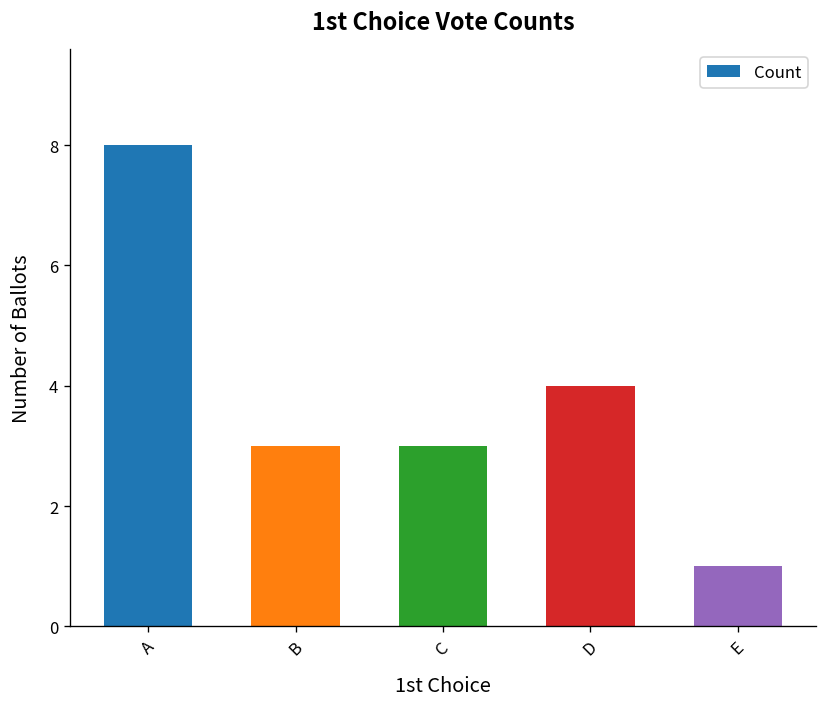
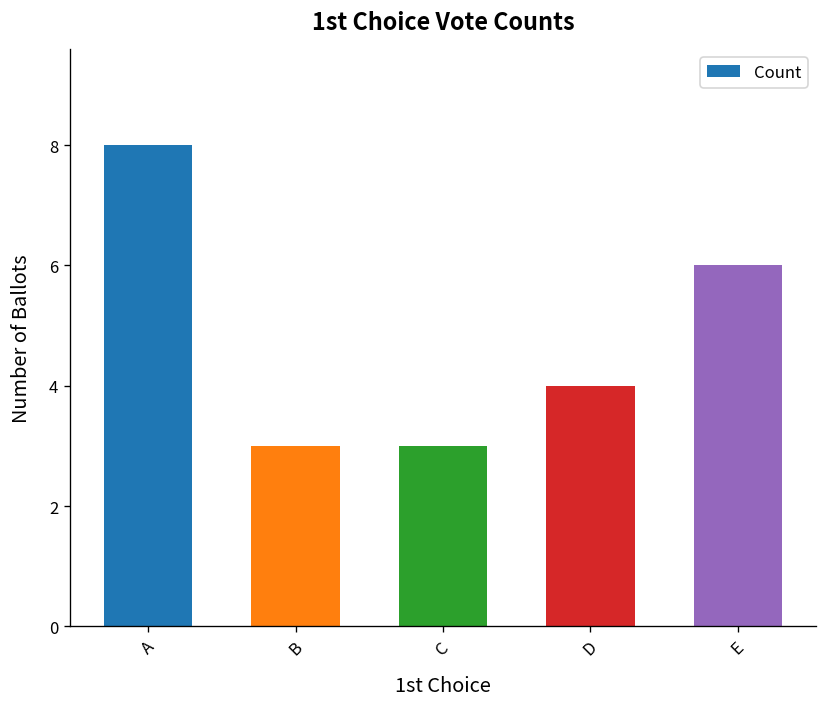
  {
    "A": 8,
    "B": 3,
    "C": 3,
    "D": 4,
-   "E": 1
+   "E": 6
  }
